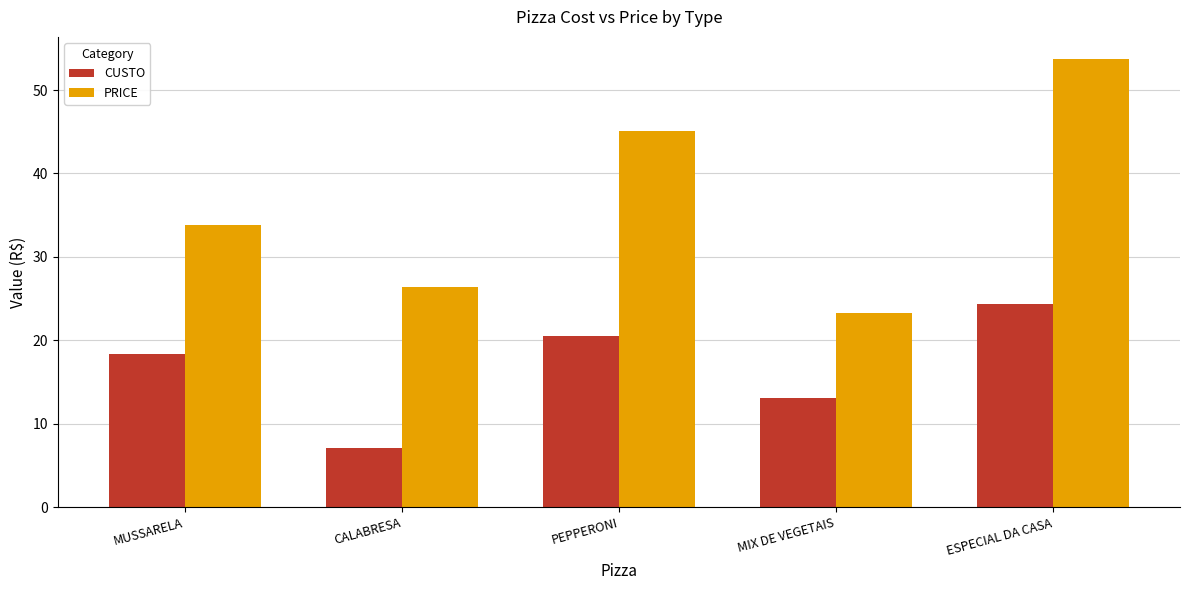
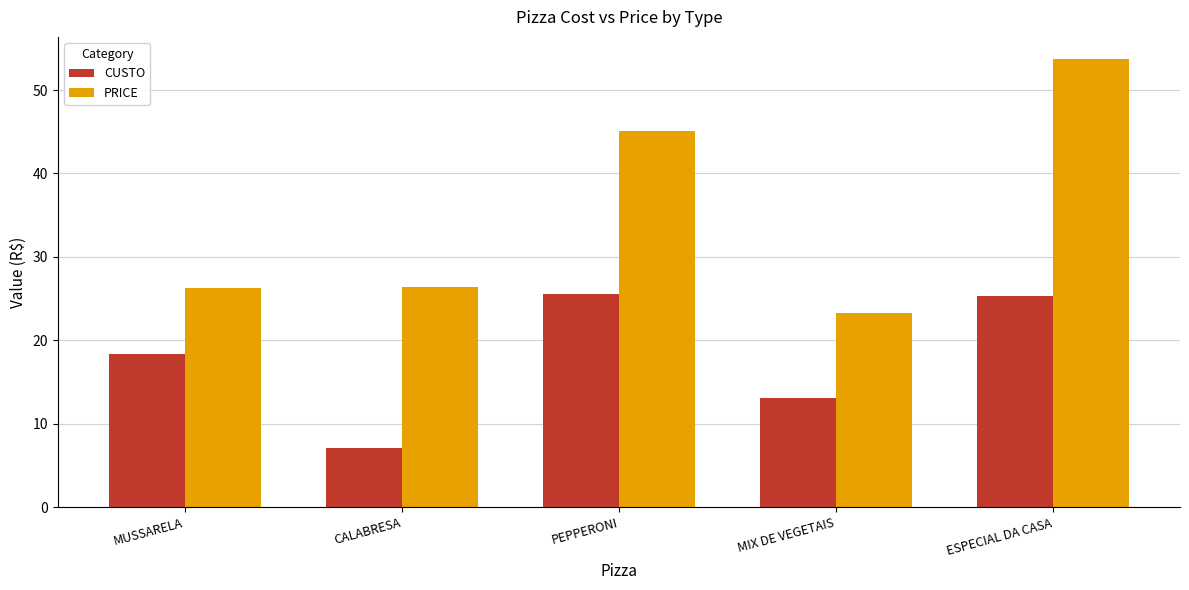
  {
    "CUSTO": {
      "MUSSARELA": 18,
      "CALABRESA": 7,
-     "PEPPERONI": 20,
+     "PEPPERONI": 26,
      "MIX DE VEGETAIS": 13,
-     "ESPECIAL DA CASA": 24
+     "ESPECIAL DA CASA": 25
    },
    "PRICE": {
-     "MUSSARELA": 34,
+     "MUSSARELA": 26,
      "CALABRESA": 26,
      "PEPPERONI": 45,
      "MIX DE VEGETAIS": 23,
      "ESPECIAL DA CASA": 54
    }
  }
